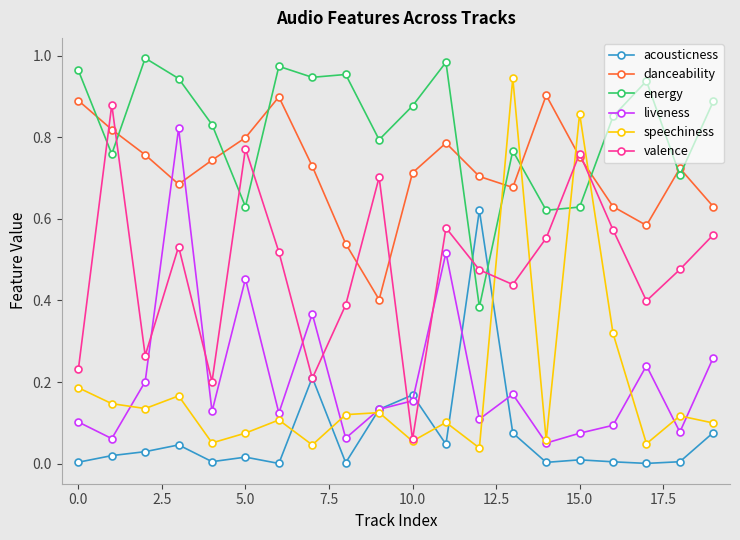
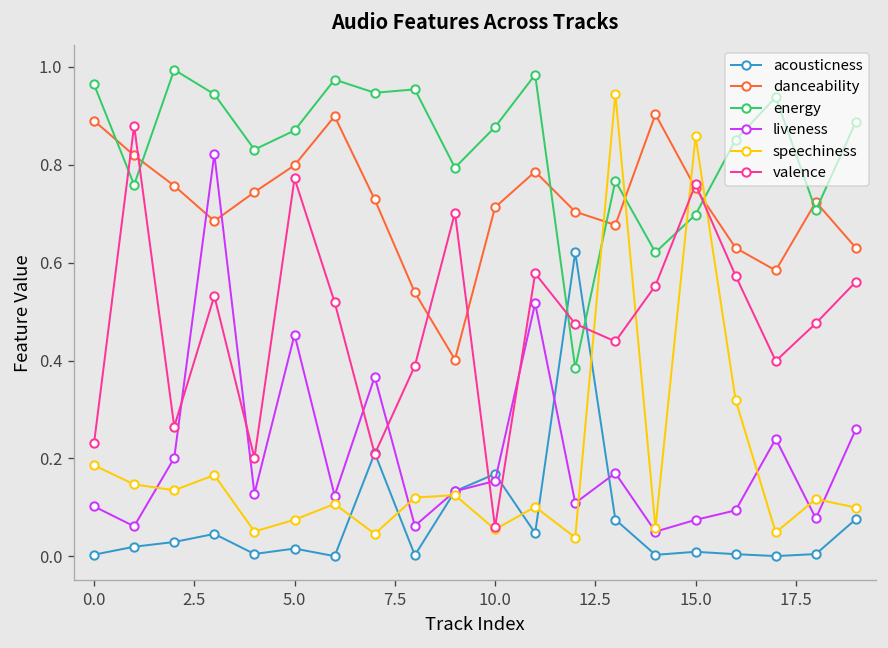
  {
    "acousticness": {
      "0.0": 0.00,
      "5.0": 0.02,
      "10.0": 0.17,
      "15.0": 0.01
    },
    "danceability": {
      "0.0": 0.89,
      "5.0": 0.80,
      "10.0": 0.71,
      "15.0": 0.75
    },
    "energy": {
      "0.0": 0.96,
-     "5.0": 0.63,
+     "5.0": 0.87,
      "10.0": 0.88,
-     "15.0": 0.63
+     "15.0": 0.70
    },
    "liveness": {
      "0.0": 0.10,
      "5.0": 0.45,
      "10.0": 0.15,
      "15.0": 0.07
    },
    "speechiness": {
      "0.0": 0.19,
      "5.0": 0.07,
      "15.0": 0.86
    },
    "valence": {
      "0.0": 0.23,
      "5.0": 0.77,
      "15.0": 0.76
    }
  }
